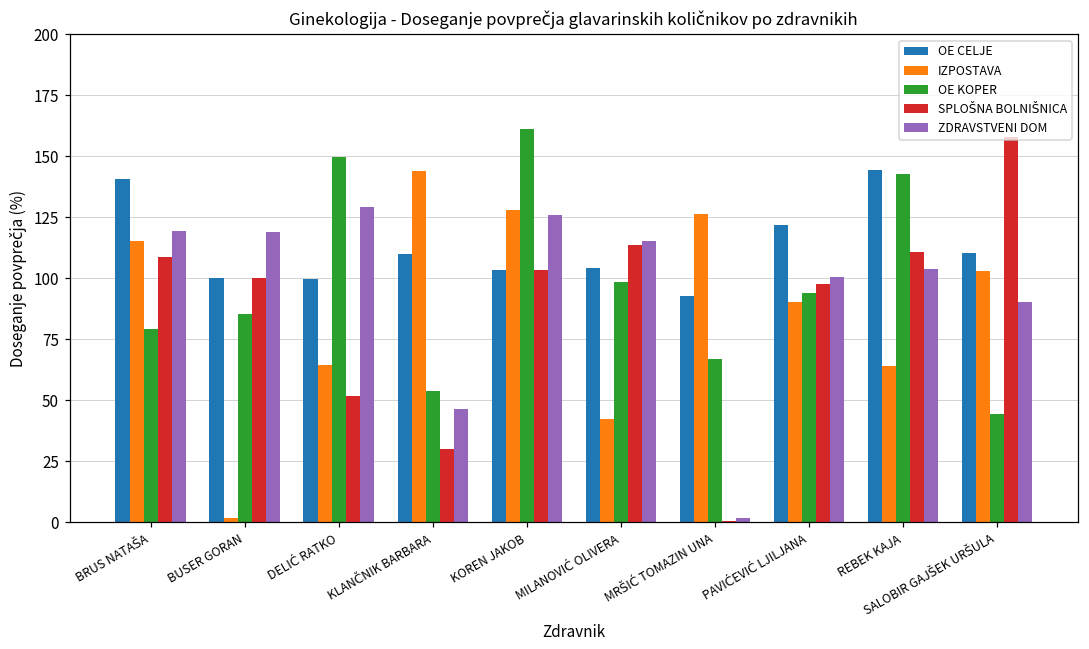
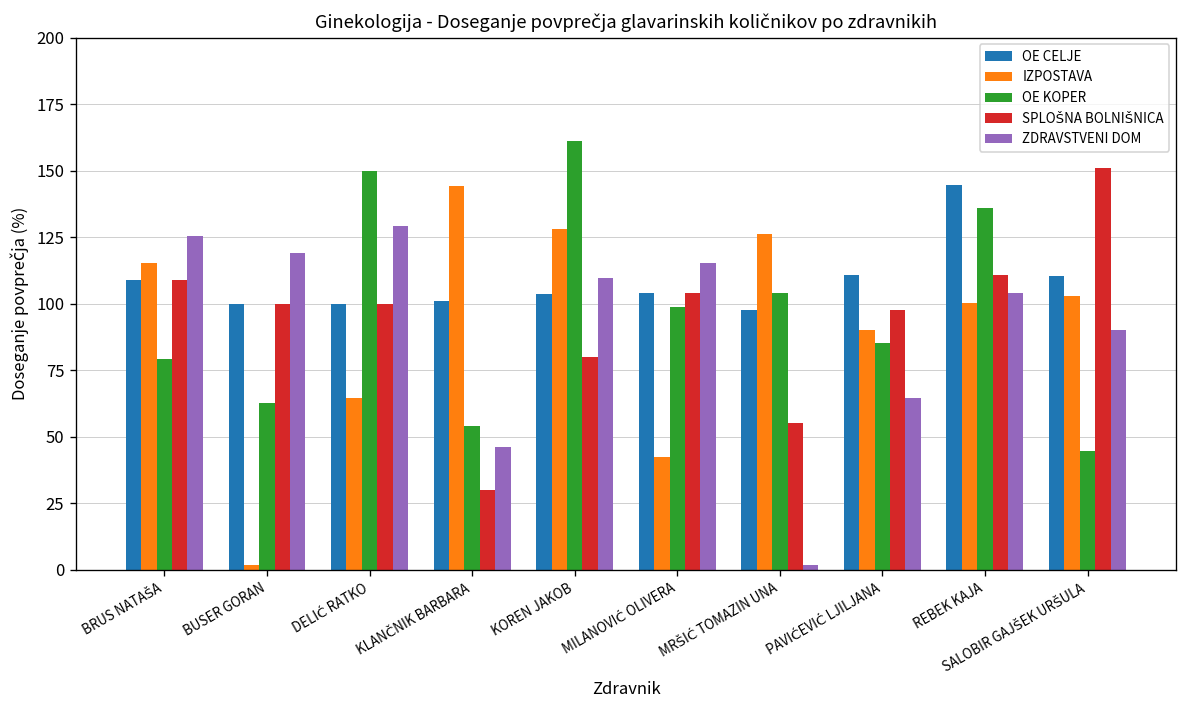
  {
    "OE CELJE": {
-     "BRUS NATAŠA": 141,
+     "BRUS NATAŠA": 109,
      "BUSER GORAN": 100,
      "DELIĆ RATKO": 100,
-     "KLANČNIK BARBARA": 110,
+     "KLANČNIK BARBARA": 101,
      "KOREN JAKOB": 104,
      "MILANOVIĆ OLIVERA": 104,
-     "MRŠIĆ TOMAZIN UNA": 93,
-     "PAVIĆEVIĆ LJILJANA": 122,
+     "MRŠIĆ TOMAZIN UNA": 98,
+     "PAVIĆEVIĆ LJILJANA": 111,
      "REBEK KAJA": 144,
      "SALOBIR GAJŠEK URŠULA": 110
    },
    "IZPOSTAVA": {
      "BRUS NATAŠA": 115,
      "BUSER GORAN": 2,
      "DELIĆ RATKO": 64,
      "KLANČNIK BARBARA": 144,
      "KOREN JAKOB": 128,
      "MILANOVIĆ OLIVERA": 42,
      "MRŠIĆ TOMAZIN UNA": 126,
      "PAVIĆEVIĆ LJILJANA": 90,
-     "REBEK KAJA": 64,
+     "REBEK KAJA": 100,
      "SALOBIR GAJŠEK URŠULA": 103
    },
    "OE KOPER": {
      "BRUS NATAŠA": 79,
-     "BUSER GORAN": 85,
+     "BUSER GORAN": 63,
      "DELIĆ RATKO": 150,
      "KLANČNIK BARBARA": 54,
      "KOREN JAKOB": 161,
      "MILANOVIĆ OLIVERA": 99,
-     "MRŠIĆ TOMAZIN UNA": 67,
-     "PAVIĆEVIĆ LJILJANA": 94,
-     "REBEK KAJA": 143,
+     "MRŠIĆ TOMAZIN UNA": 104,
+     "PAVIĆEVIĆ LJILJANA": 85,
+     "REBEK KAJA": 136,
      "SALOBIR GAJŠEK URŠULA": 44
    },
    "SPLOŠNA BOLNIŠNICA": {
      "BRUS NATAŠA": 109,
      "BUSER GORAN": 100,
-     "DELIĆ RATKO": 52,
+     "DELIĆ RATKO": 100,
      "KLANČNIK BARBARA": 30,
-     "KOREN JAKOB": 104,
-     "MILANOVIĆ OLIVERA": 114,
-     "MRŠIĆ TOMAZIN UNA": 1,
+     "KOREN JAKOB": 80,
+     "MILANOVIĆ OLIVERA": 104,
+     "MRŠIĆ TOMAZIN UNA": 55,
      "PAVIĆEVIĆ LJILJANA": 98,
      "REBEK KAJA": 111,
-     "SALOBIR GAJŠEK URŠULA": 158
+     "SALOBIR GAJŠEK URŠULA": 151
    },
    "ZDRAVSTVENI DOM": {
-     "BRUS NATAŠA": 119,
+     "BRUS NATAŠA": 125,
      "BUSER GORAN": 119,
      "DELIĆ RATKO": 129,
      "KLANČNIK BARBARA": 46,
-     "KOREN JAKOB": 126,
+     "KOREN JAKOB": 110,
      "MILANOVIĆ OLIVERA": 115,
      "MRŠIĆ TOMAZIN UNA": 2,
-     "PAVIĆEVIĆ LJILJANA": 100,
+     "PAVIĆEVIĆ LJILJANA": 64,
      "REBEK KAJA": 104,
      "SALOBIR GAJŠEK URŠULA": 90
    }
  }
